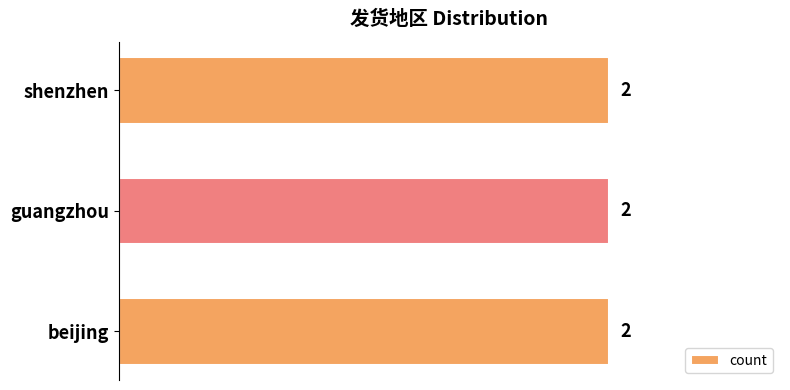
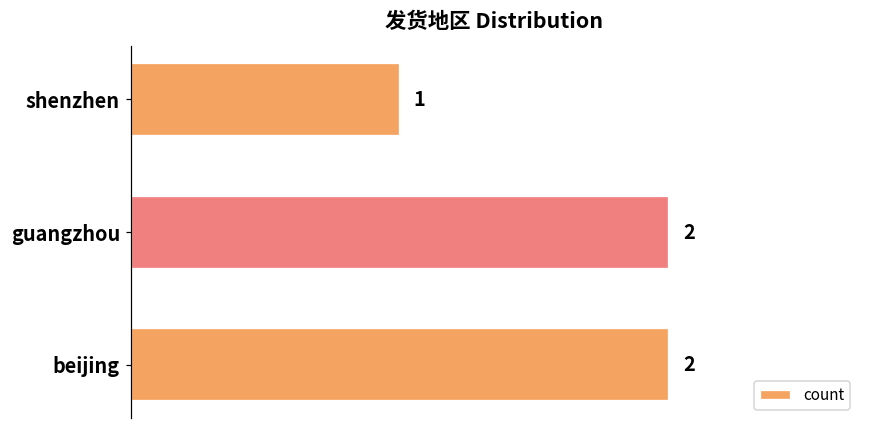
  {
-   "shenzhen": 2,
+   "shenzhen": 1,
    "guangzhou": 2,
    "beijing": 2
  }
